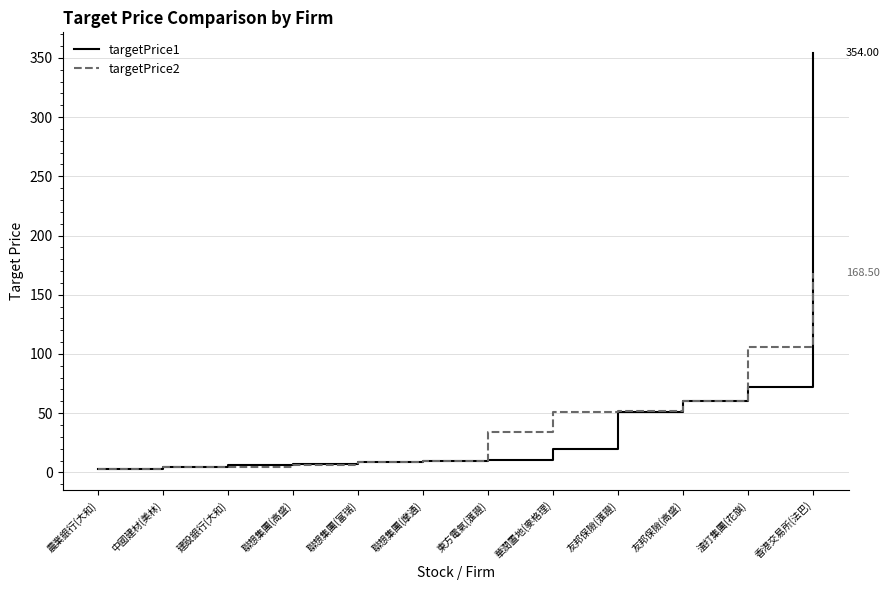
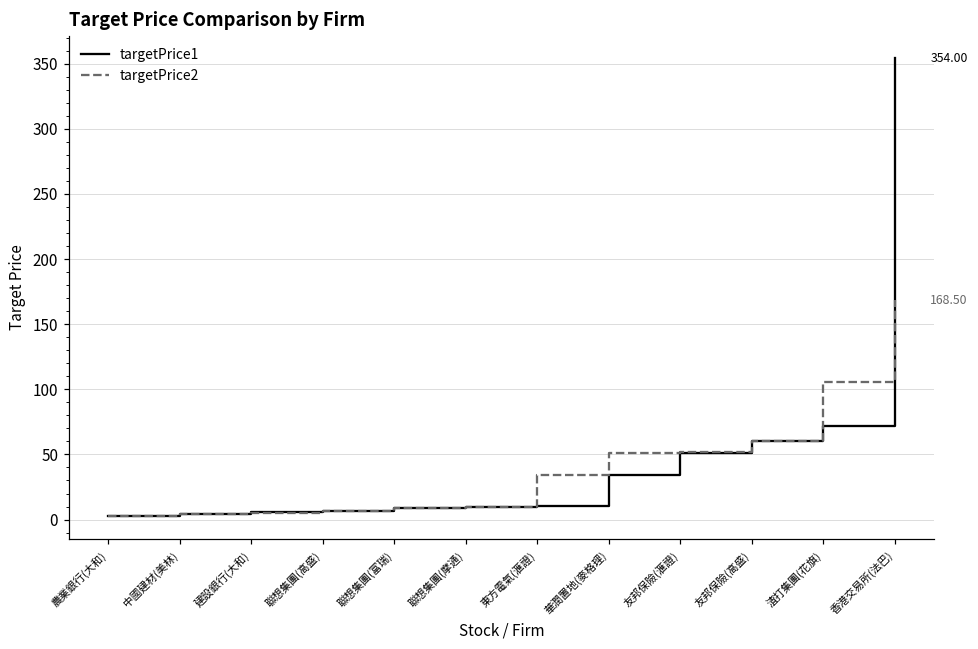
  {
    "targetPrice1": {
      "東方電氣(滙證)": 11,
-     "華潤置地(麥格理)": 20,
+     "華潤置地(麥格理)": 34,
      "渣打集團(花旗)": 72,
      "香港交易所(法巴)": 354
    },
    "targetPrice2": {
      "東方電氣(滙證)": 34,
      "華潤置地(麥格理)": 51,
      "渣打集團(花旗)": 106,
      "香港交易所(法巴)": 169
    }
  }
